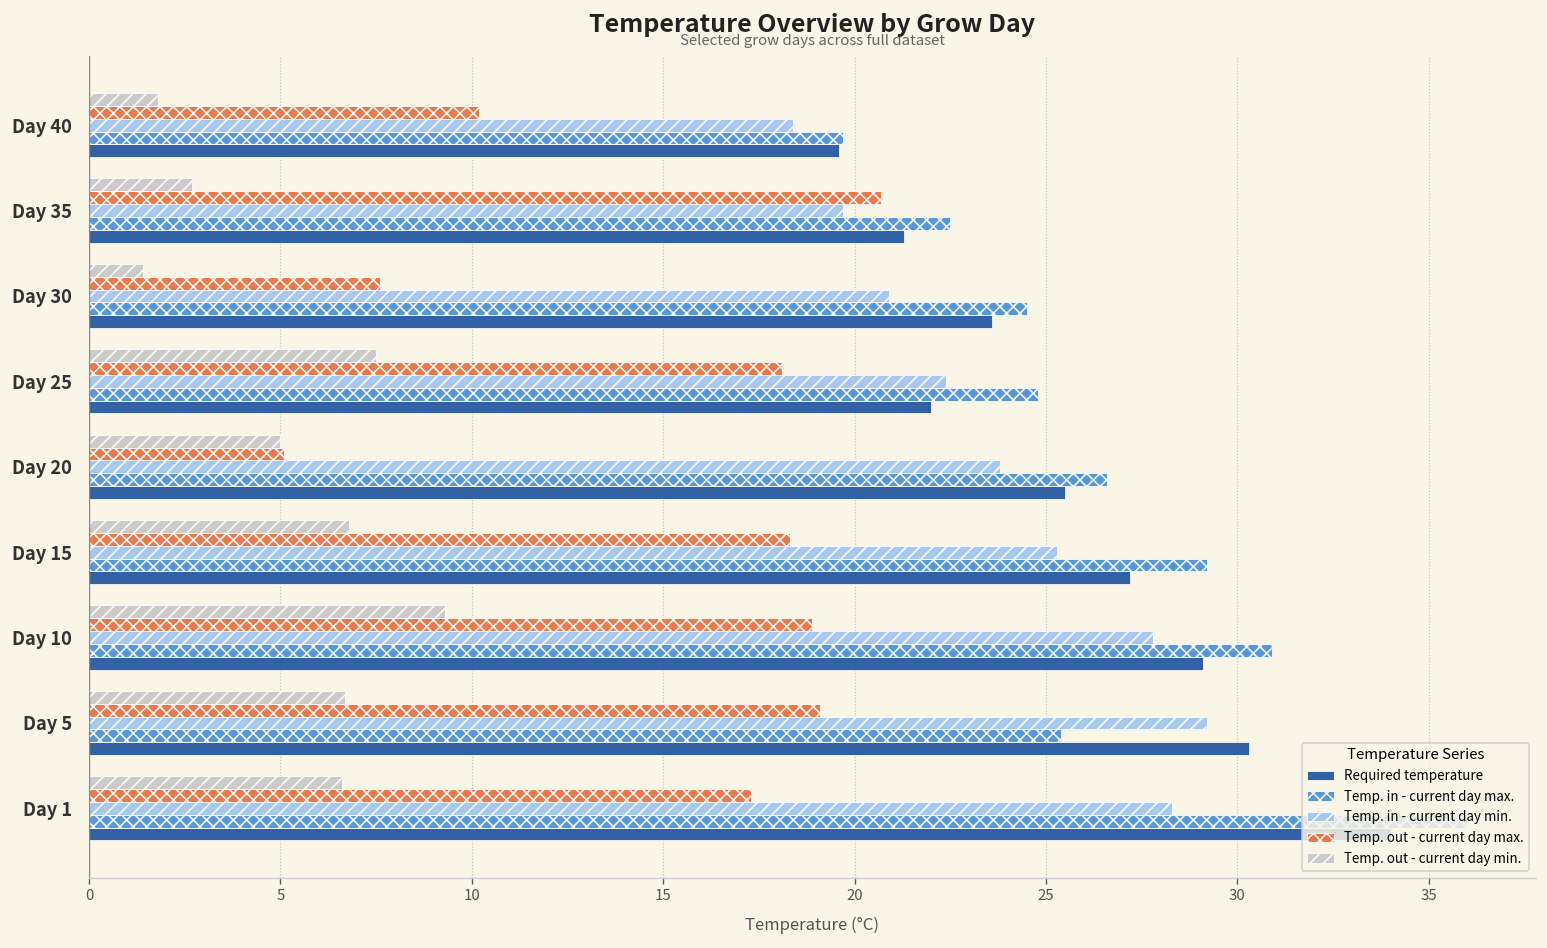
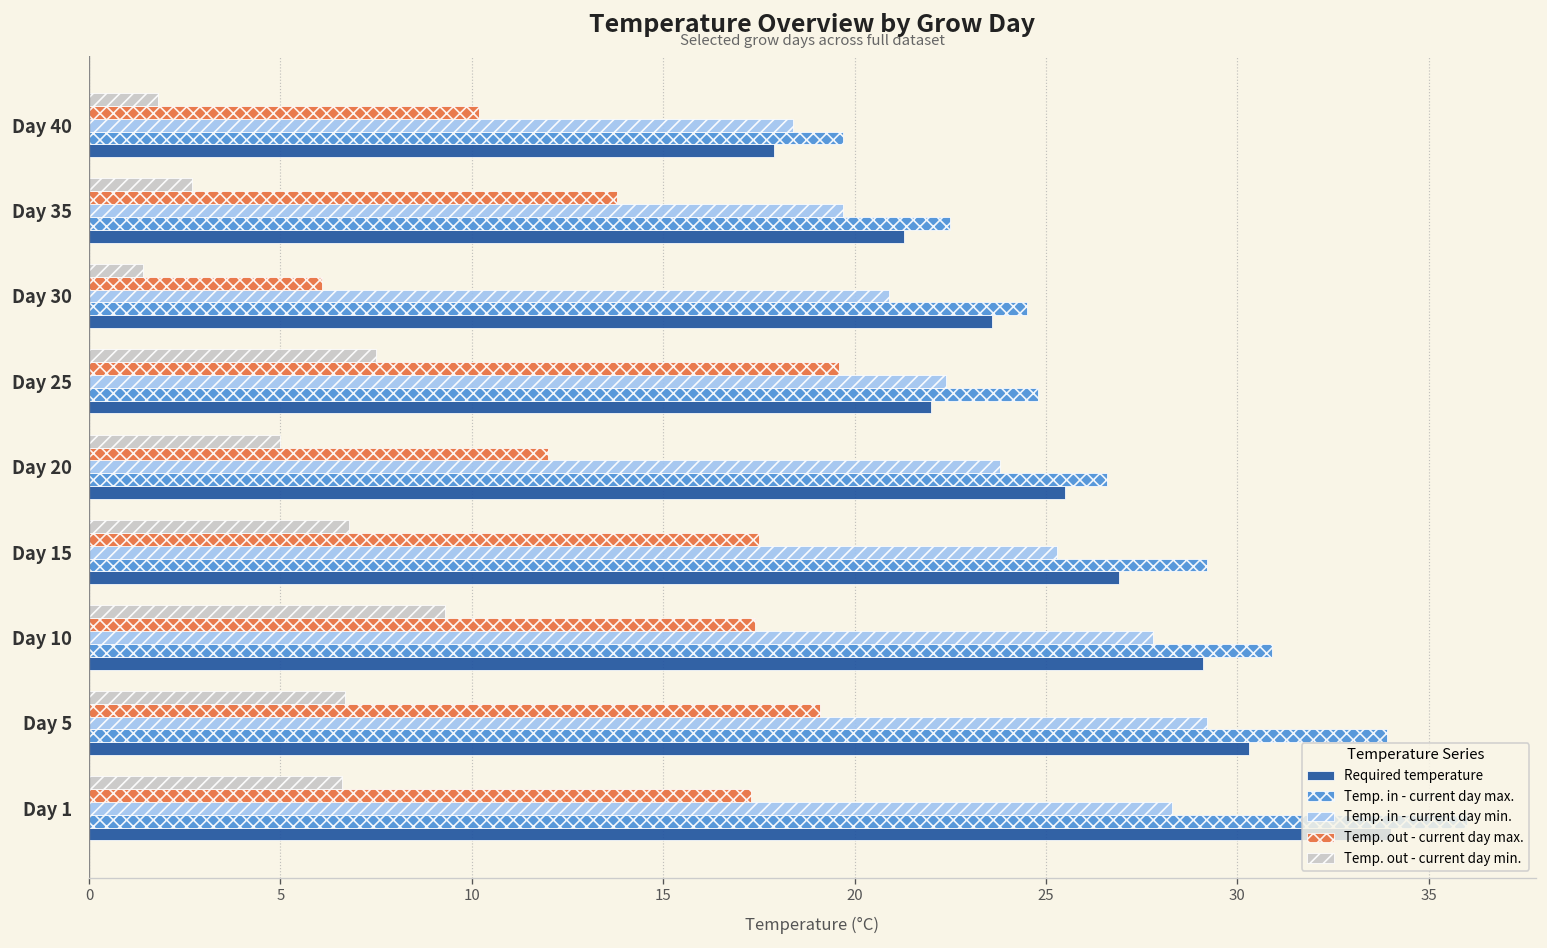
  {
    "Required temperature": {
-     "Day 40": 19.6,
+     "Day 40": 17.9,
      "Day 35": 21.3,
      "Day 30": 23.6,
      "Day 25": 22.0,
      "Day 20": 25.5,
-     "Day 15": 27.2,
+     "Day 15": 26.9,
      "Day 10": 29.1,
      "Day 5": 30.3
    },
    "Temp. in - current day max.": {
      "Day 40": 19.7,
      "Day 35": 22.5,
      "Day 30": 24.5,
      "Day 25": 24.8,
      "Day 20": 26.6,
      "Day 15": 29.2,
      "Day 10": 30.9,
-     "Day 5": 25.4
+     "Day 5": 33.9
    },
    "Temp. out - current day max.": {
      "Day 40": 10.2,
-     "Day 35": 20.7,
-     "Day 30": 7.6,
-     "Day 25": 18.1,
-     "Day 20": 5.1,
-     "Day 15": 18.3,
-     "Day 10": 18.9,
+     "Day 35": 13.8,
+     "Day 30": 6.1,
+     "Day 25": 19.6,
+     "Day 20": 12.0,
+     "Day 15": 17.5,
+     "Day 10": 17.4,
      "Day 5": 19.1,
      "Day 1": 17.3
    }
  }
